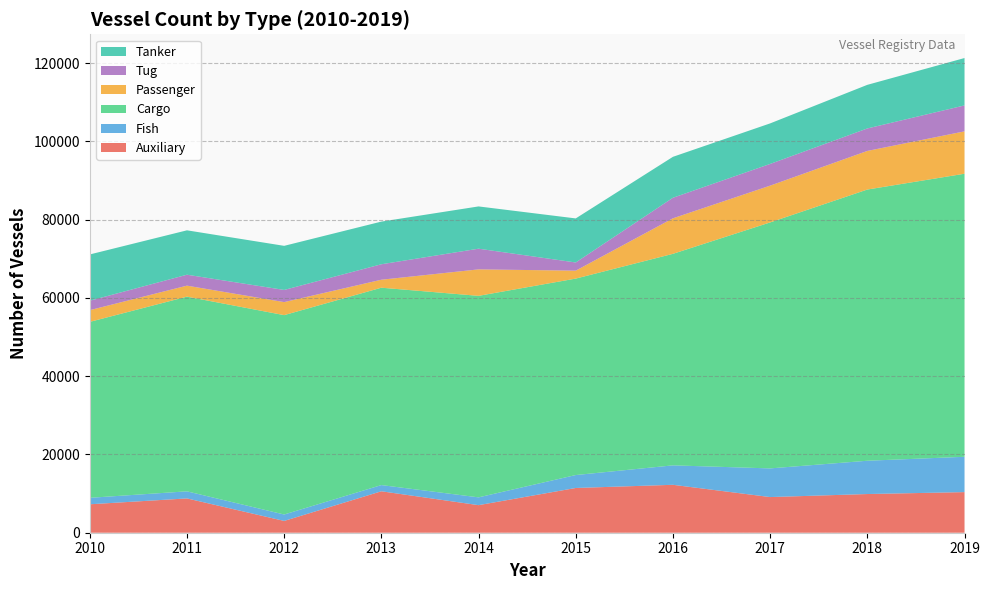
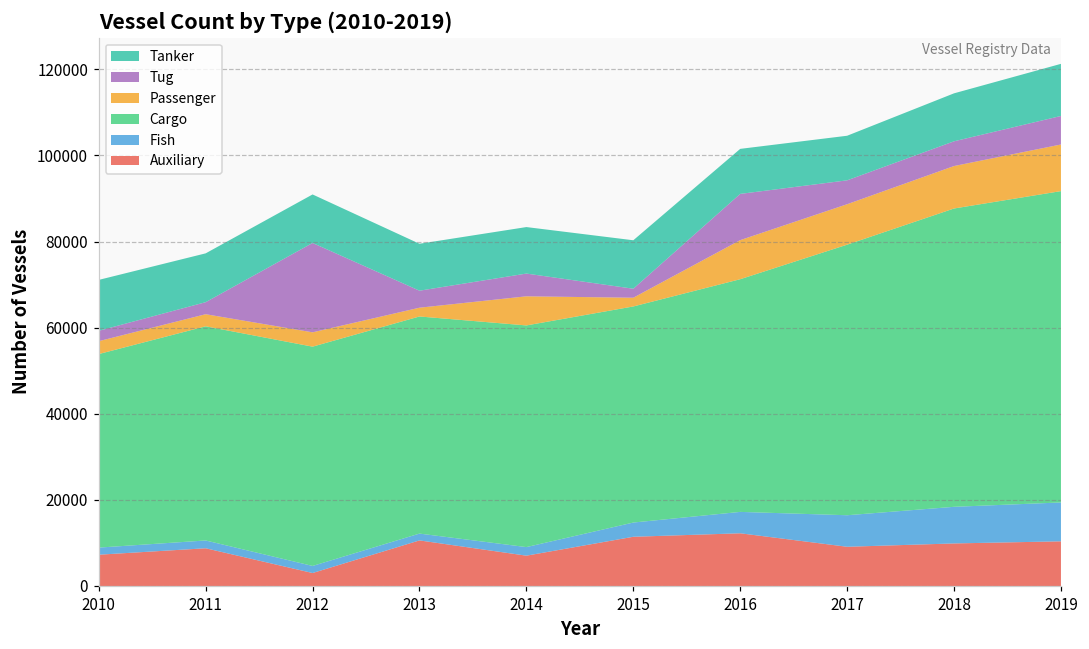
  {
    "Auxiliary": {
      "2010": 7000,
      "2011": 9000,
      "2012": 3000,
      "2013": 11000,
      "2014": 7000,
      "2015": 11000,
      "2016": 12000,
      "2017": 9000,
      "2018": 10000,
      "2019": 10000
    },
    "Fish": {
      "2010": 2000,
      "2011": 2000,
      "2012": 2000,
      "2013": 2000,
      "2014": 2000,
      "2015": 3000,
      "2016": 5000,
      "2017": 7000,
      "2018": 9000,
      "2019": 9000
    },
    "Passenger": {
      "2010": 3000,
      "2011": 3000,
      "2012": 3000,
      "2013": 2000,
      "2014": 7000,
      "2015": 2000,
      "2016": 9000,
      "2017": 9000,
      "2018": 10000,
      "2019": 11000
    },
    "Tug": {
      "2010": 2000,
      "2011": 3000,
-     "2012": 3000,
+     "2012": 21000,
      "2013": 4000,
      "2014": 5000,
      "2015": 2000,
-     "2016": 5000,
+     "2016": 11000,
      "2017": 6000,
      "2018": 6000,
      "2019": 7000
    }
  }
